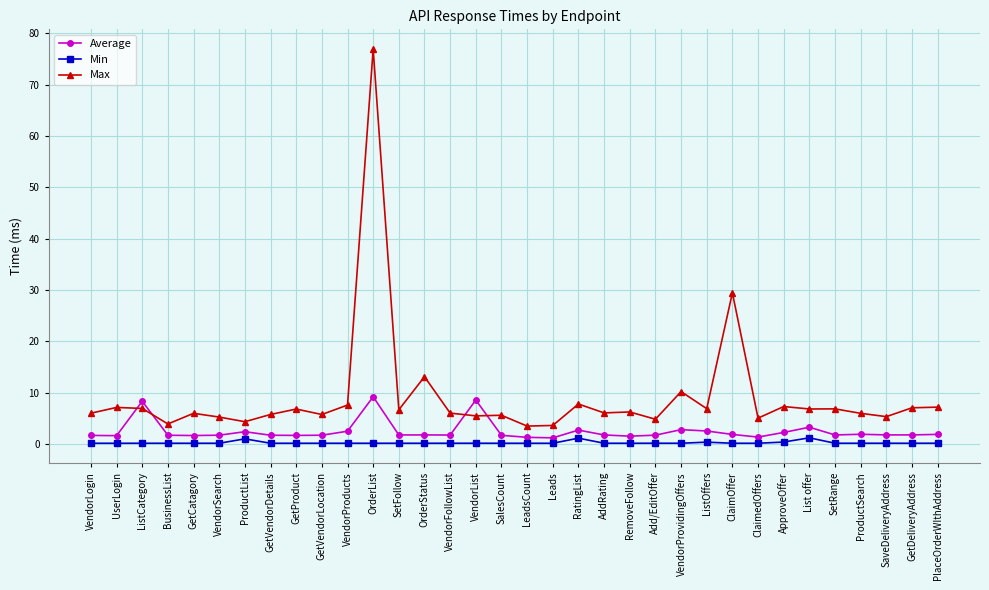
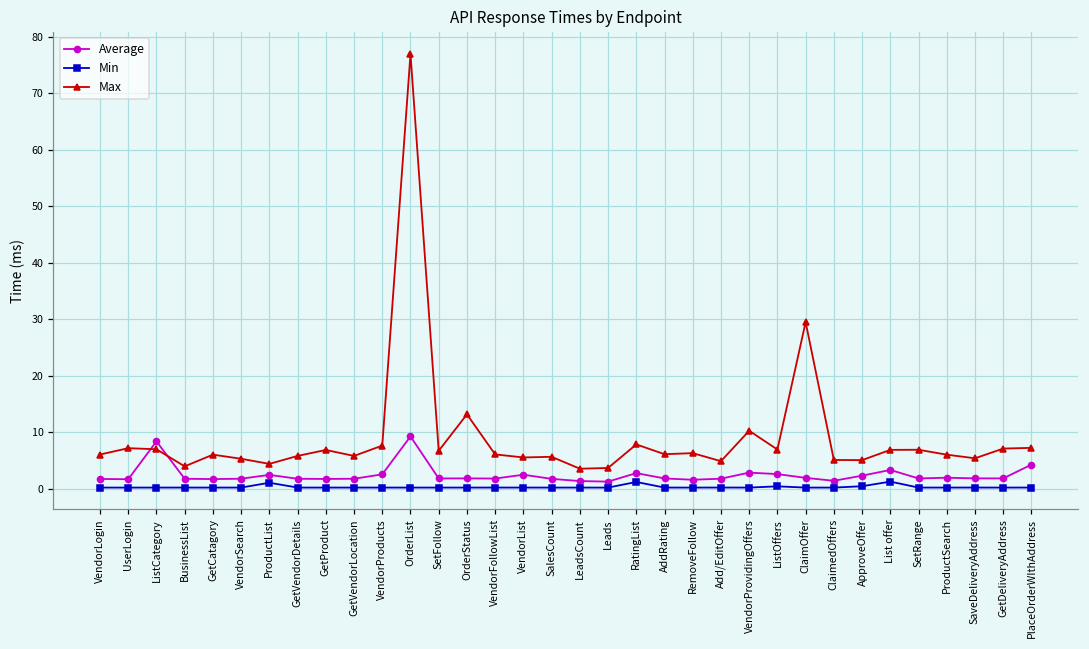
  {
    "Average": {
      "VendorLogin": 2,
      "UserLogin": 2,
      "ListCategory": 8,
      "BusinessList": 2,
      "GetCatagory": 2,
      "VendorSearch": 2,
      "ProductList": 2,
      "GetVendorDetails": 2,
      "GetProduct": 2,
      "GetVendorLocation": 2,
      "VendorProducts": 3,
      "OrderList": 9,
      "SetFollow": 2,
      "OrderStatus": 2,
      "VendorFollowList": 2,
-     "VendorList": 9,
+     "VendorList": 2,
      "SalesCount": 2,
      "LeadsCount": 1,
      "Leads": 1,
      "RatingList": 3,
      "AddRating": 2,
      "RemoveFollow": 2,
      "Add/EditOffer": 2,
      "VendorProvidingOffers": 3,
      "ListOffers": 3,
      "ClaimOffer": 2,
      "ClaimedOffers": 1,
      "ApproveOffer": 2,
      "List offer": 3,
      "SetRange": 2,
      "ProductSearch": 2,
      "SaveDeliveryAddress": 2,
      "GetDeliveryAddress": 2,
-     "PlaceOrderWIthAddress": 2
+     "PlaceOrderWIthAddress": 4
    },
    "Min": {
      "VendorLogin": 0,
      "UserLogin": 0,
      "ListCategory": 0,
      "BusinessList": 0,
      "GetCatagory": 0,
      "VendorSearch": 0,
      "ProductList": 1,
      "GetVendorDetails": 0,
      "GetProduct": 0,
      "GetVendorLocation": 0,
      "VendorProducts": 0,
      "OrderList": 0,
      "SetFollow": 0,
      "OrderStatus": 0,
      "VendorFollowList": 0,
      "VendorList": 0,
      "SalesCount": 0,
      "LeadsCount": 0,
      "Leads": 0,
      "RatingList": 1,
      "AddRating": 0,
      "RemoveFollow": 0,
      "Add/EditOffer": 0,
      "VendorProvidingOffers": 0,
      "ListOffers": 0,
      "ClaimOffer": 0,
      "ClaimedOffers": 0,
      "ApproveOffer": 0,
      "List offer": 1,
      "SetRange": 0,
      "ProductSearch": 0,
      "SaveDeliveryAddress": 0,
      "GetDeliveryAddress": 0,
      "PlaceOrderWIthAddress": 0
    },
    "Max": {
      "VendorLogin": 6,
      "UserLogin": 7,
      "ListCategory": 7,
      "BusinessList": 4,
      "GetCatagory": 6,
      "VendorSearch": 5,
      "ProductList": 4,
      "GetVendorDetails": 6,
      "GetProduct": 7,
      "GetVendorLocation": 6,
      "VendorProducts": 8,
      "OrderList": 77,
      "SetFollow": 7,
      "OrderStatus": 13,
      "VendorFollowList": 6,
      "VendorList": 6,
      "SalesCount": 6,
      "LeadsCount": 4,
      "Leads": 4,
      "RatingList": 8,
      "AddRating": 6,
      "RemoveFollow": 6,
      "Add/EditOffer": 5,
      "VendorProvidingOffers": 10,
      "ListOffers": 7,
      "ClaimOffer": 29,
      "ClaimedOffers": 5,
-     "ApproveOffer": 7,
+     "ApproveOffer": 5,
      "List offer": 7,
      "SetRange": 7,
      "ProductSearch": 6,
      "SaveDeliveryAddress": 5,
      "GetDeliveryAddress": 7,
      "PlaceOrderWIthAddress": 7
    }
  }
